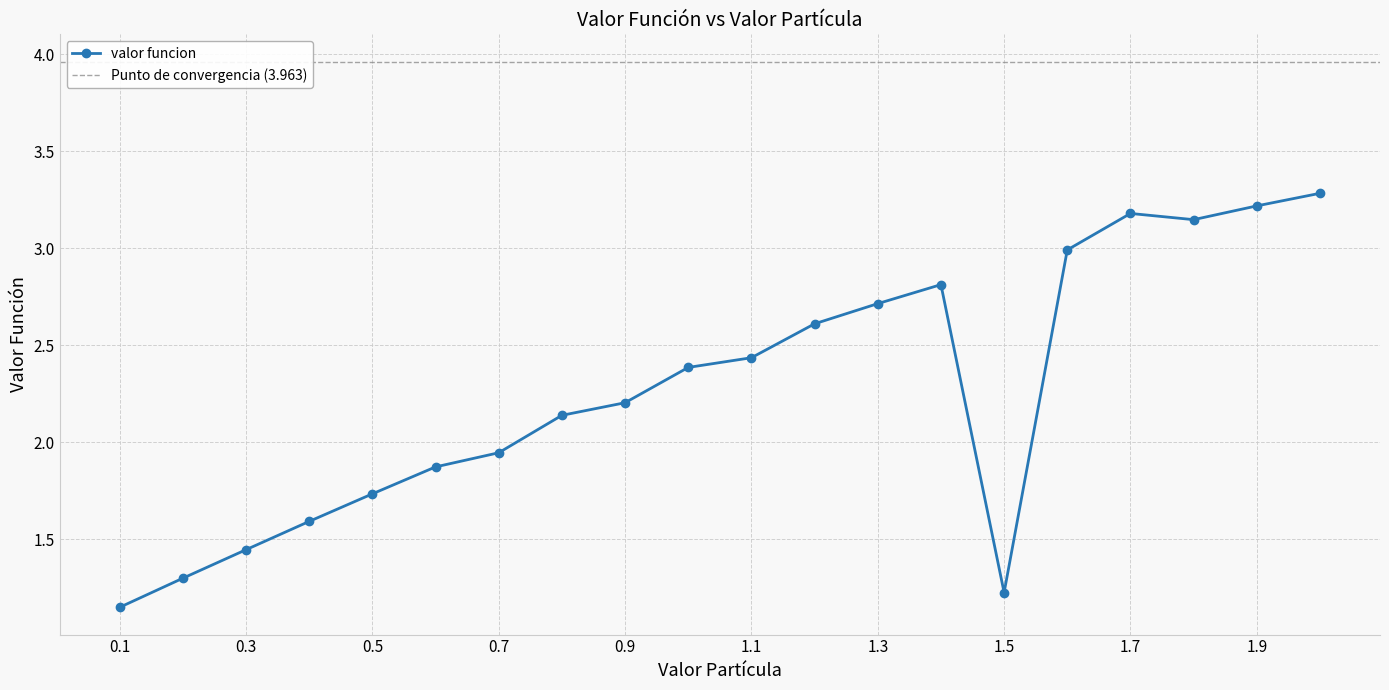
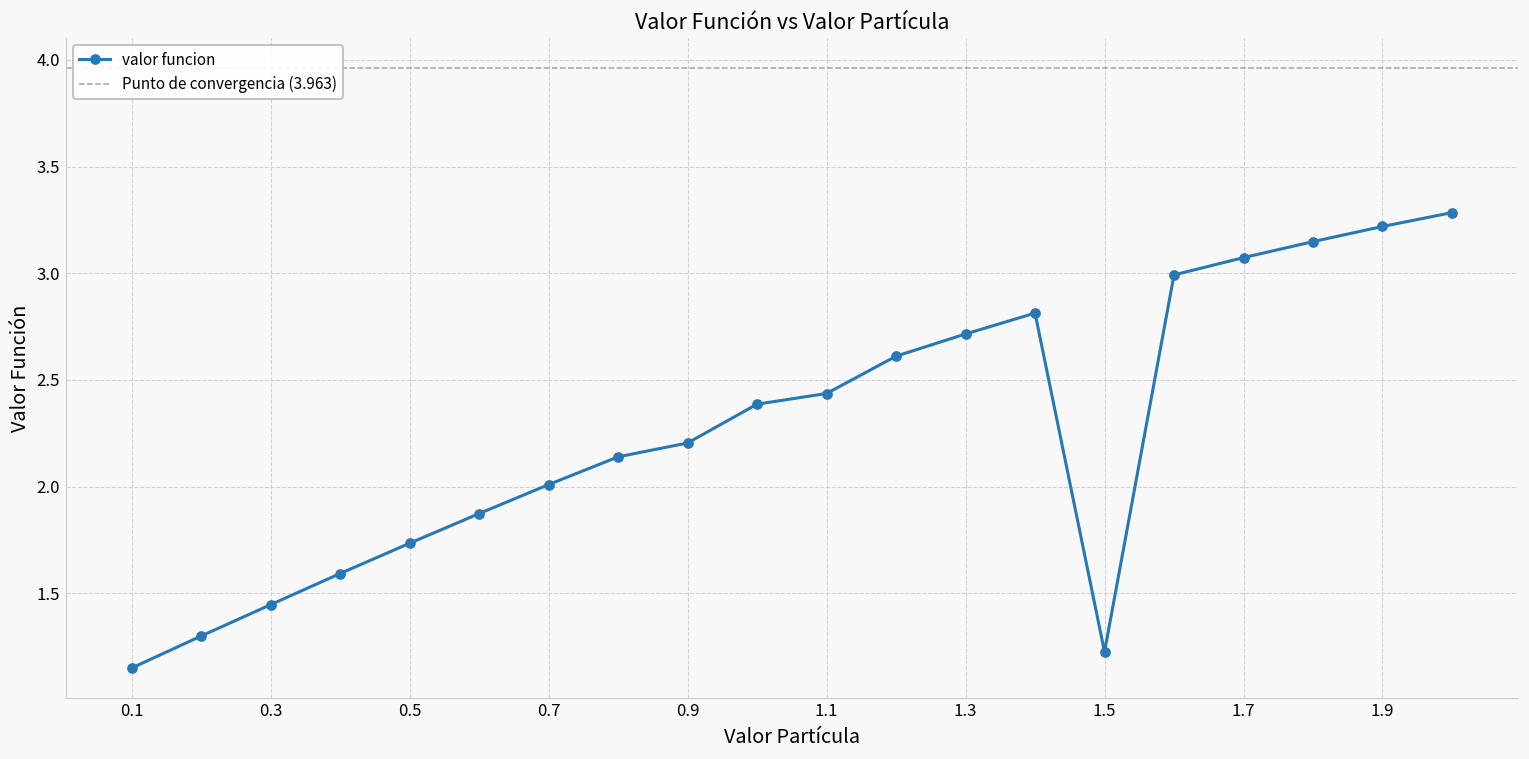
  {
    "0.1": 1.15,
    "0.3": 1.45,
    "0.5": 1.73,
-   "0.7": 1.95,
+   "0.7": 2.01,
    "0.9": 2.20,
    "1.1": 2.44,
    "1.3": 2.72,
    "1.5": 1.23,
-   "1.7": 3.18,
+   "1.7": 3.07,
    "1.9": 3.22
  }
